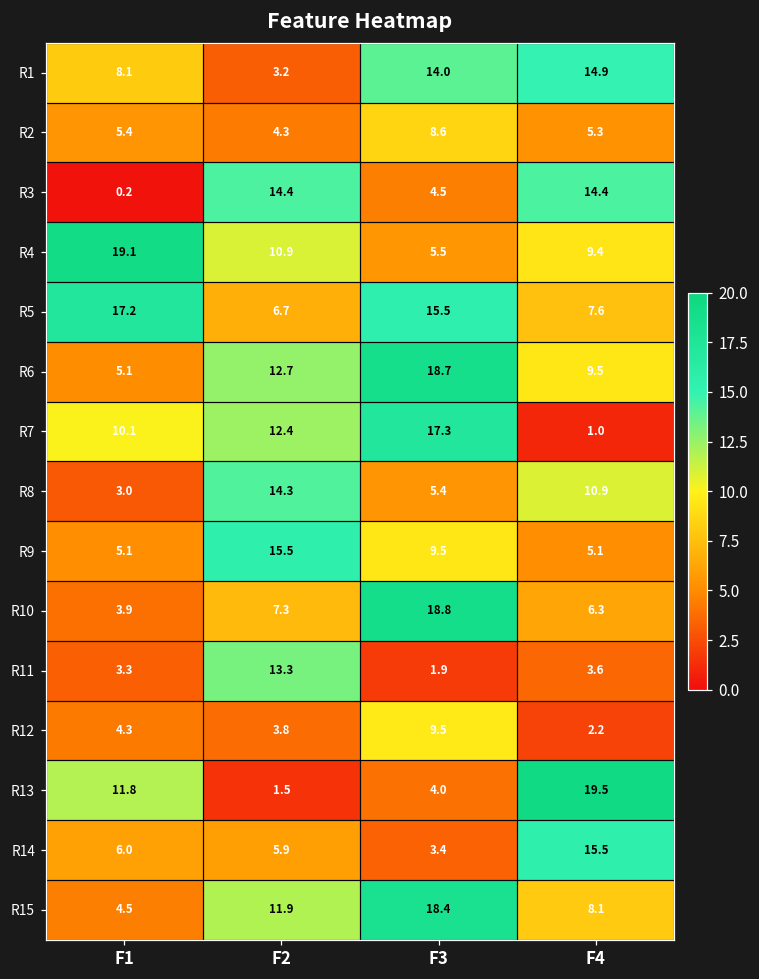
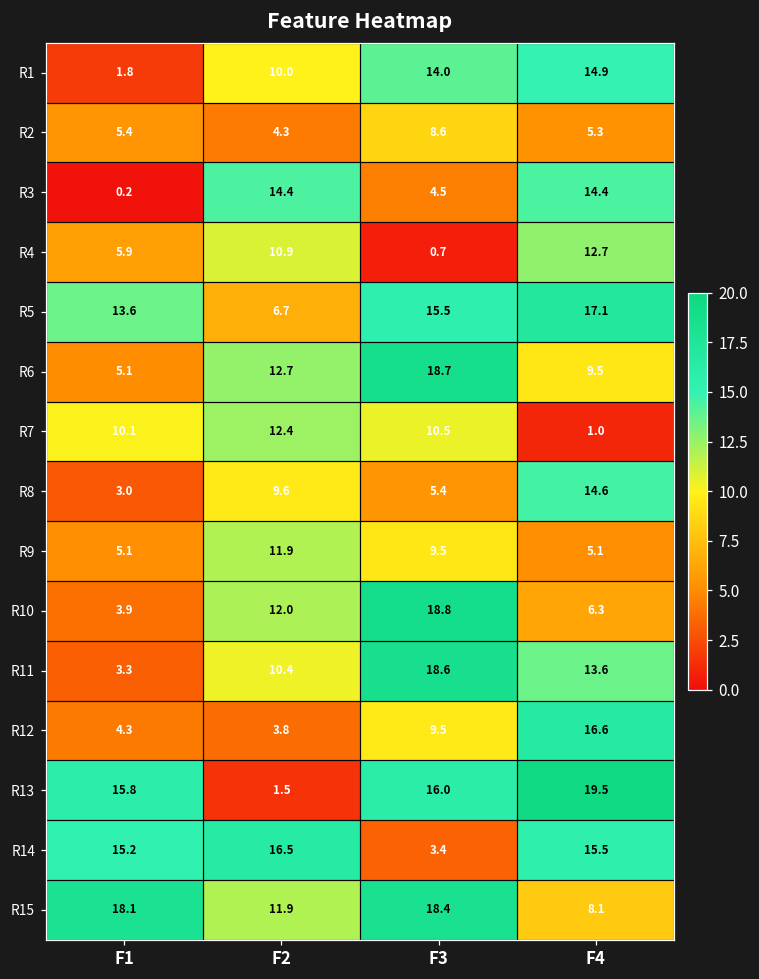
  {
    "R1": {
-     "F1": 8.1,
-     "F2": 3.2,
+     "F1": 1.8,
+     "F2": 10.0,
      "F3": 14.0,
      "F4": 14.9
    },
    "R2": {
      "F1": 5.4,
      "F2": 4.3,
      "F3": 8.6,
      "F4": 5.3
    },
    "R3": {
      "F1": 0.2,
      "F2": 14.4,
      "F3": 4.5,
      "F4": 14.4
    },
    "R4": {
-     "F1": 19.1,
+     "F1": 5.9,
      "F2": 10.9,
-     "F3": 5.5,
-     "F4": 9.4
+     "F3": 0.7,
+     "F4": 12.7
    },
    "R5": {
-     "F1": 17.2,
+     "F1": 13.6,
      "F2": 6.7,
      "F3": 15.5,
-     "F4": 7.6
+     "F4": 17.1
    },
    "R6": {
      "F1": 5.1,
      "F2": 12.7,
      "F3": 18.7,
      "F4": 9.5
    },
    "R7": {
      "F1": 10.1,
      "F2": 12.4,
-     "F3": 17.3,
+     "F3": 10.5,
      "F4": 1.0
    },
    "R8": {
      "F1": 3.0,
-     "F2": 14.3,
+     "F2": 9.6,
      "F3": 5.4,
-     "F4": 10.9
+     "F4": 14.6
    },
    "R9": {
      "F1": 5.1,
-     "F2": 15.5,
+     "F2": 11.9,
      "F3": 9.5,
      "F4": 5.1
    },
    "R10": {
      "F1": 3.9,
-     "F2": 7.3,
+     "F2": 12.0,
      "F3": 18.8,
      "F4": 6.3
    },
    "R11": {
      "F1": 3.3,
-     "F2": 13.3,
-     "F3": 1.9,
-     "F4": 3.6
+     "F2": 10.4,
+     "F3": 18.6,
+     "F4": 13.6
    },
    "R12": {
      "F1": 4.3,
      "F2": 3.8,
      "F3": 9.5,
-     "F4": 2.2
+     "F4": 16.6
    },
    "R13": {
-     "F1": 11.8,
+     "F1": 15.8,
      "F2": 1.5,
-     "F3": 4.0,
+     "F3": 16.0,
      "F4": 19.5
    },
    "R14": {
-     "F1": 6.0,
-     "F2": 5.9,
+     "F1": 15.2,
+     "F2": 16.5,
      "F3": 3.4,
      "F4": 15.5
    },
    "R15": {
-     "F1": 4.5,
+     "F1": 18.1,
      "F2": 11.9,
      "F3": 18.4,
      "F4": 8.1
    }
  }
